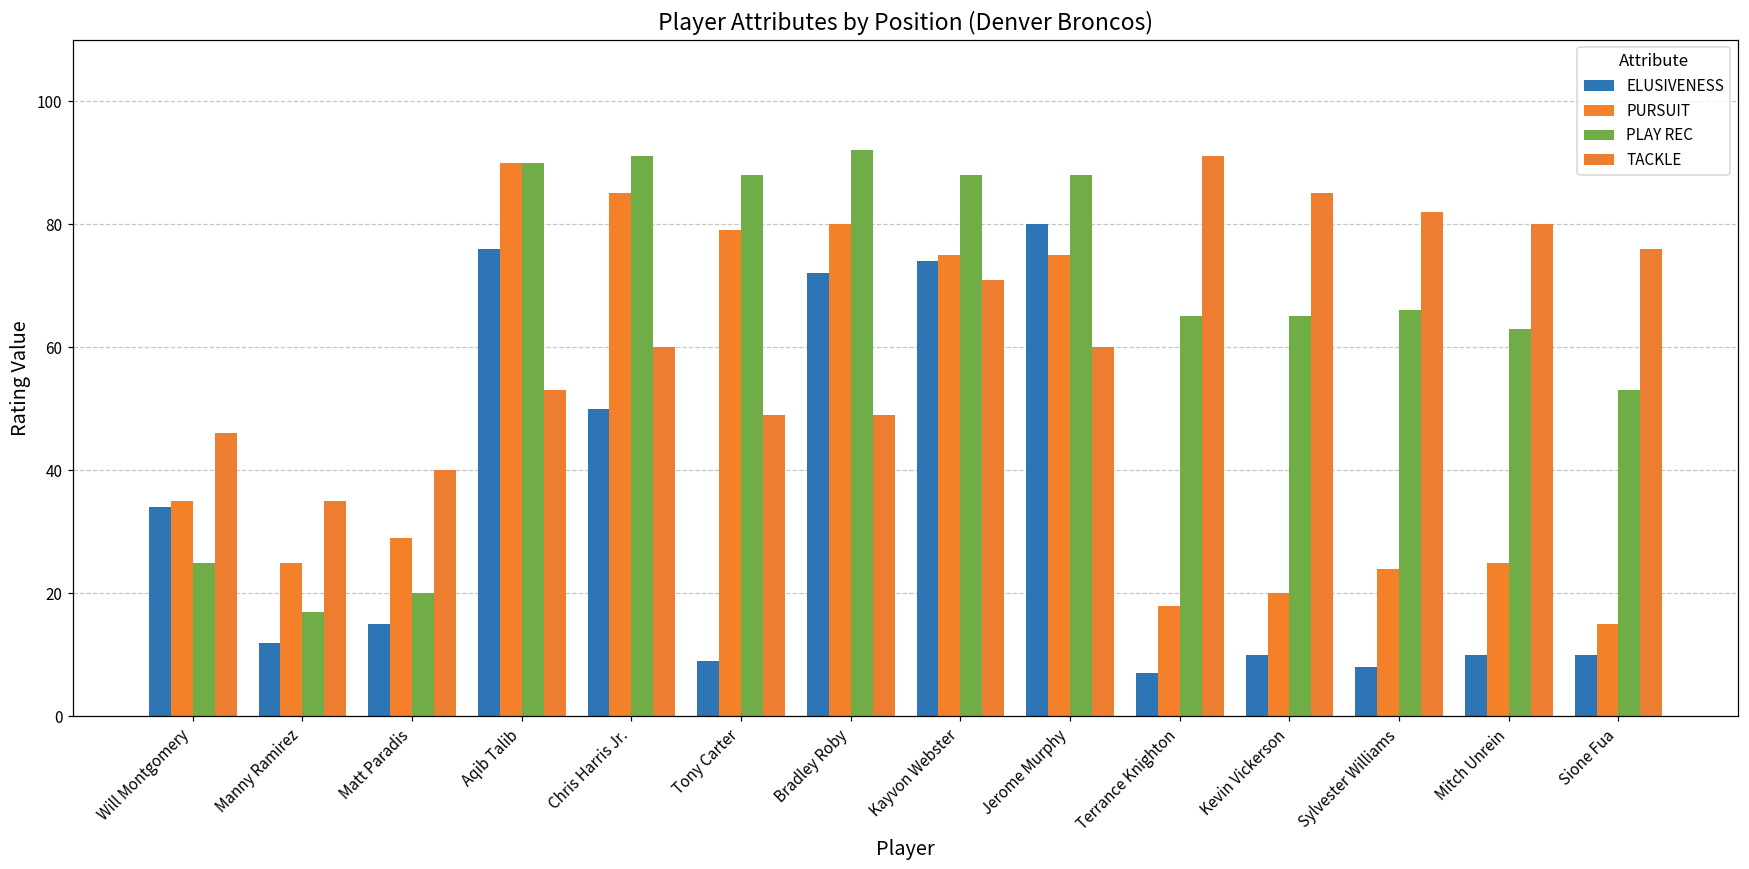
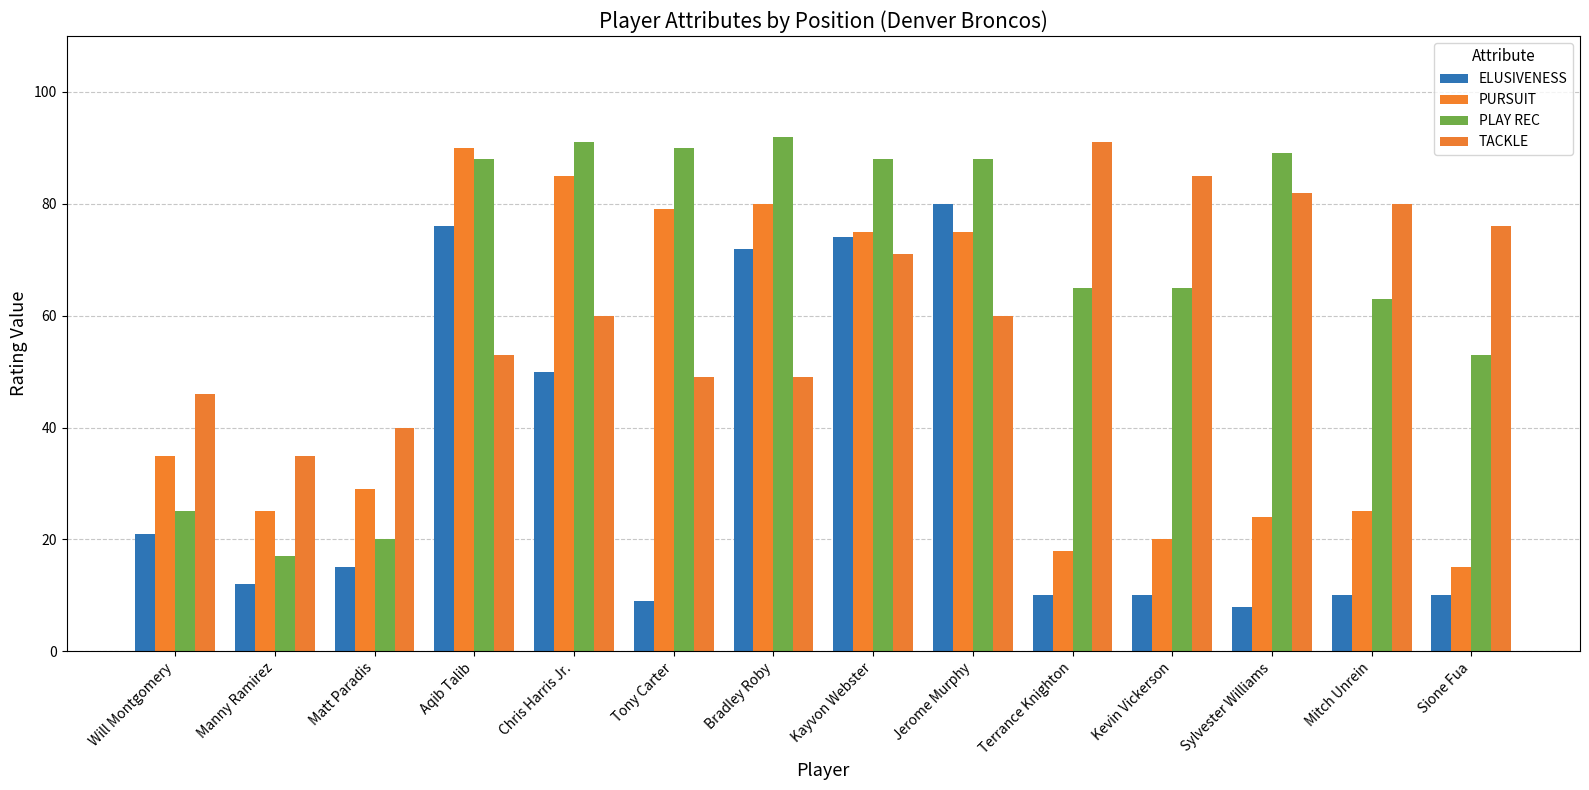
  {
    "ELUSIVENESS": {
-     "Will Montgomery": 34,
+     "Will Montgomery": 21,
      "Manny Ramirez": 12,
      "Matt Paradis": 15,
      "Aqib Talib": 76,
      "Chris Harris Jr.": 50,
      "Tony Carter": 9,
      "Bradley Roby": 72,
      "Kayvon Webster": 74,
      "Jerome Murphy": 80,
-     "Terrance Knighton": 7,
+     "Terrance Knighton": 10,
      "Kevin Vickerson": 10,
      "Sylvester Williams": 8,
      "Mitch Unrein": 10,
      "Sione Fua": 10
    },
    "PLAY REC": {
      "Will Montgomery": 25,
      "Manny Ramirez": 17,
      "Matt Paradis": 20,
-     "Aqib Talib": 90,
+     "Aqib Talib": 88,
      "Chris Harris Jr.": 91,
-     "Tony Carter": 88,
+     "Tony Carter": 90,
      "Bradley Roby": 92,
      "Kayvon Webster": 88,
      "Jerome Murphy": 88,
      "Terrance Knighton": 65,
      "Kevin Vickerson": 65,
-     "Sylvester Williams": 66,
+     "Sylvester Williams": 89,
      "Mitch Unrein": 63,
      "Sione Fua": 53
    }
  }
